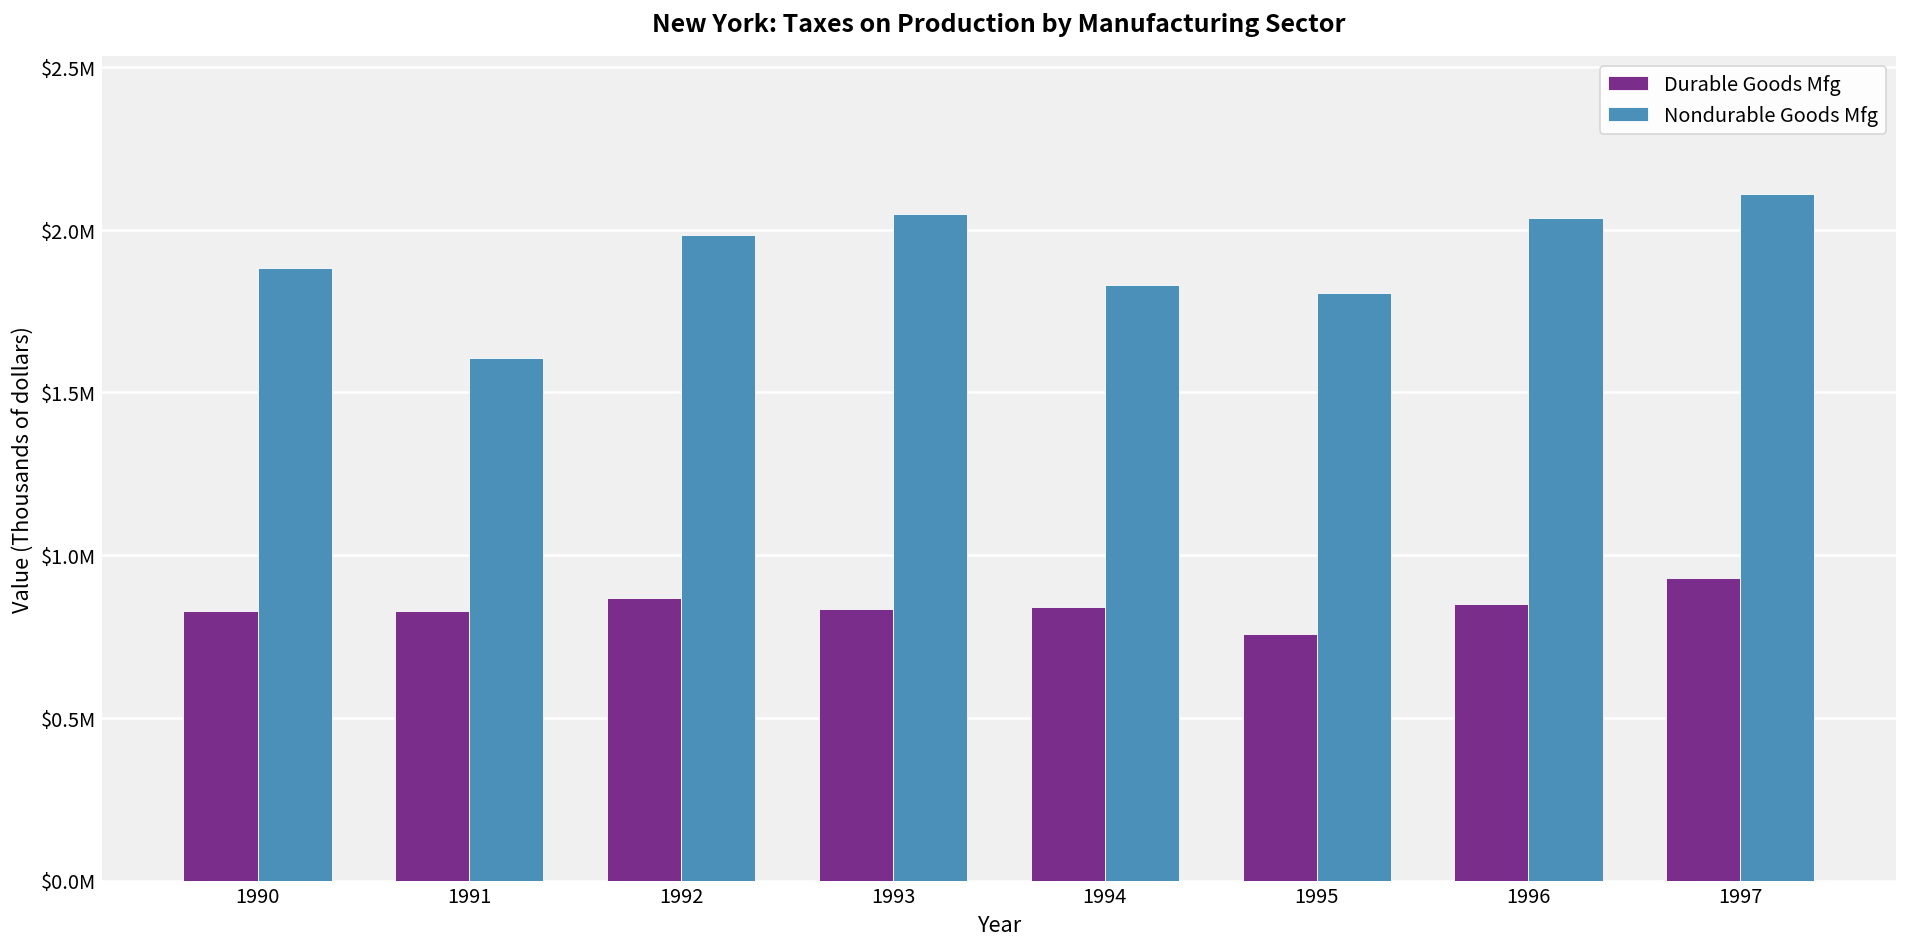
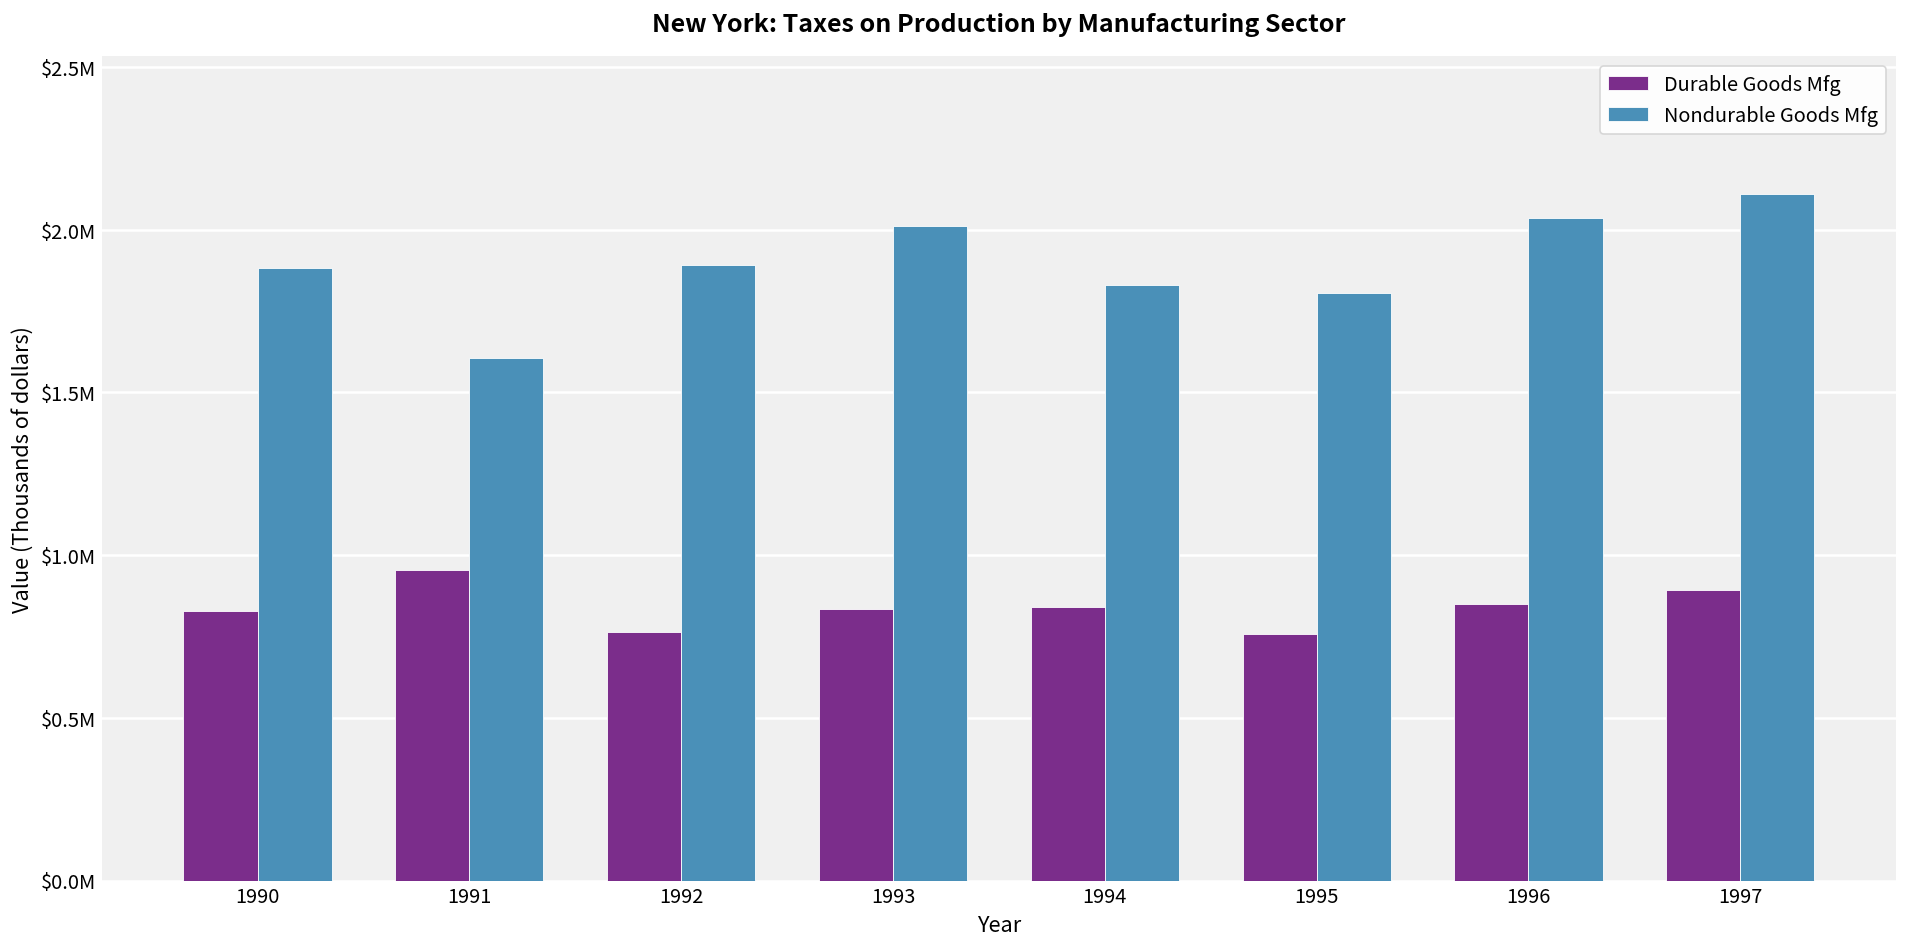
  {
    "Durable Goods Mfg": {
      "1990": "$830000",
-     "1991": "$830000",
-     "1992": "$870000",
+     "1991": "$950000",
+     "1992": "$760000",
      "1993": "$830000",
      "1994": "$840000",
      "1995": "$760000",
      "1996": "$850000",
-     "1997": "$930000"
+     "1997": "$890000"
    },
    "Nondurable Goods Mfg": {
      "1990": "$1880000",
      "1991": "$1600000",
-     "1992": "$1980000",
-     "1993": "$2050000",
+     "1992": "$1890000",
+     "1993": "$2010000",
      "1994": "$1830000",
      "1995": "$1800000",
      "1996": "$2040000",
      "1997": "$2110000"
    }
  }
